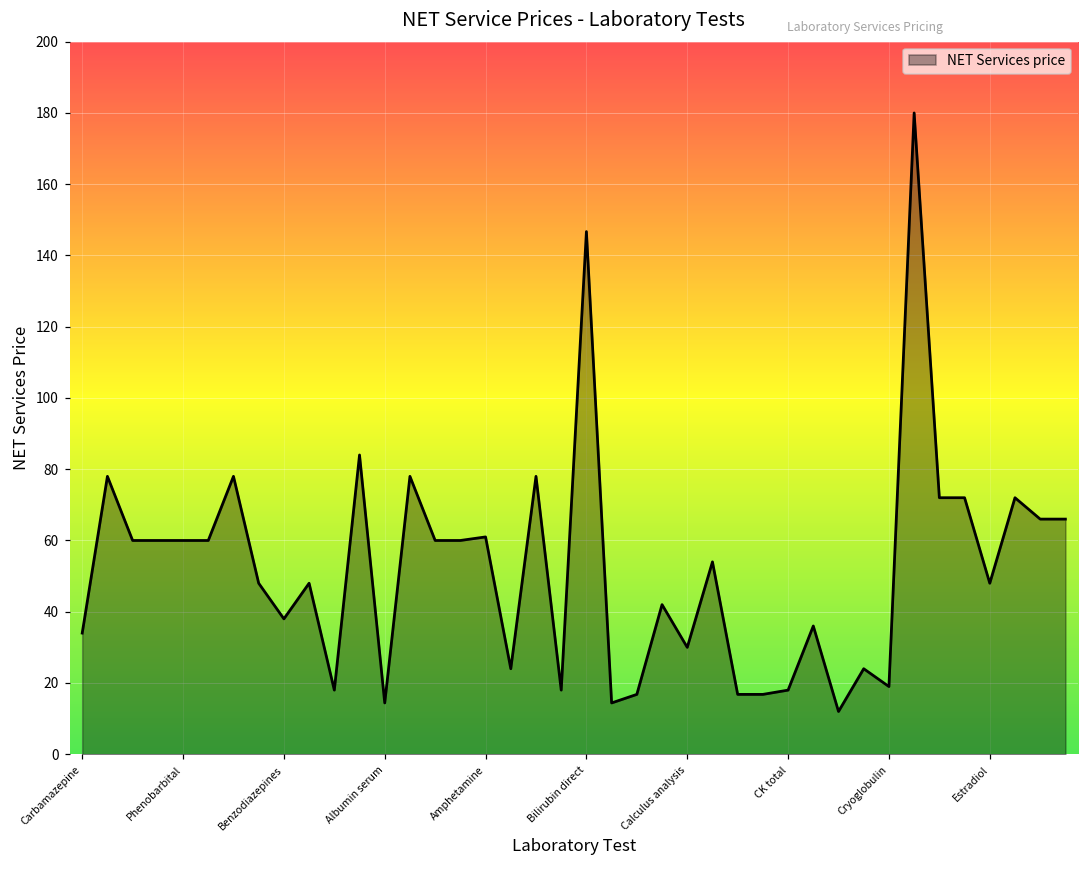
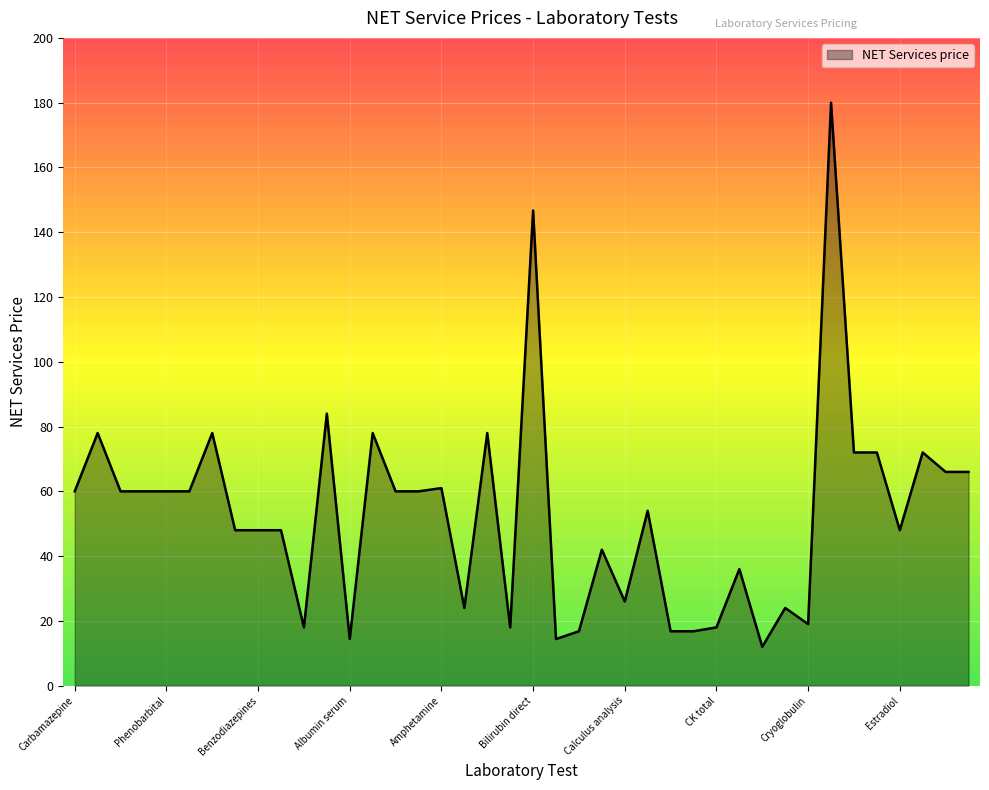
  {
-   "Carbamazepine": 34,
+   "Carbamazepine": 60,
    "Phenobarbital": 60,
-   "Benzodiazepines": 38,
+   "Benzodiazepines": 48,
    "Albumin serum": 14,
    "Amphetamine": 61,
    "Bilirubin direct": 147,
-   "Calculus analysis": 30,
+   "Calculus analysis": 26,
    "CK total": 18,
    "Cryoglobulin": 19,
    "Estradiol": 48
  }
